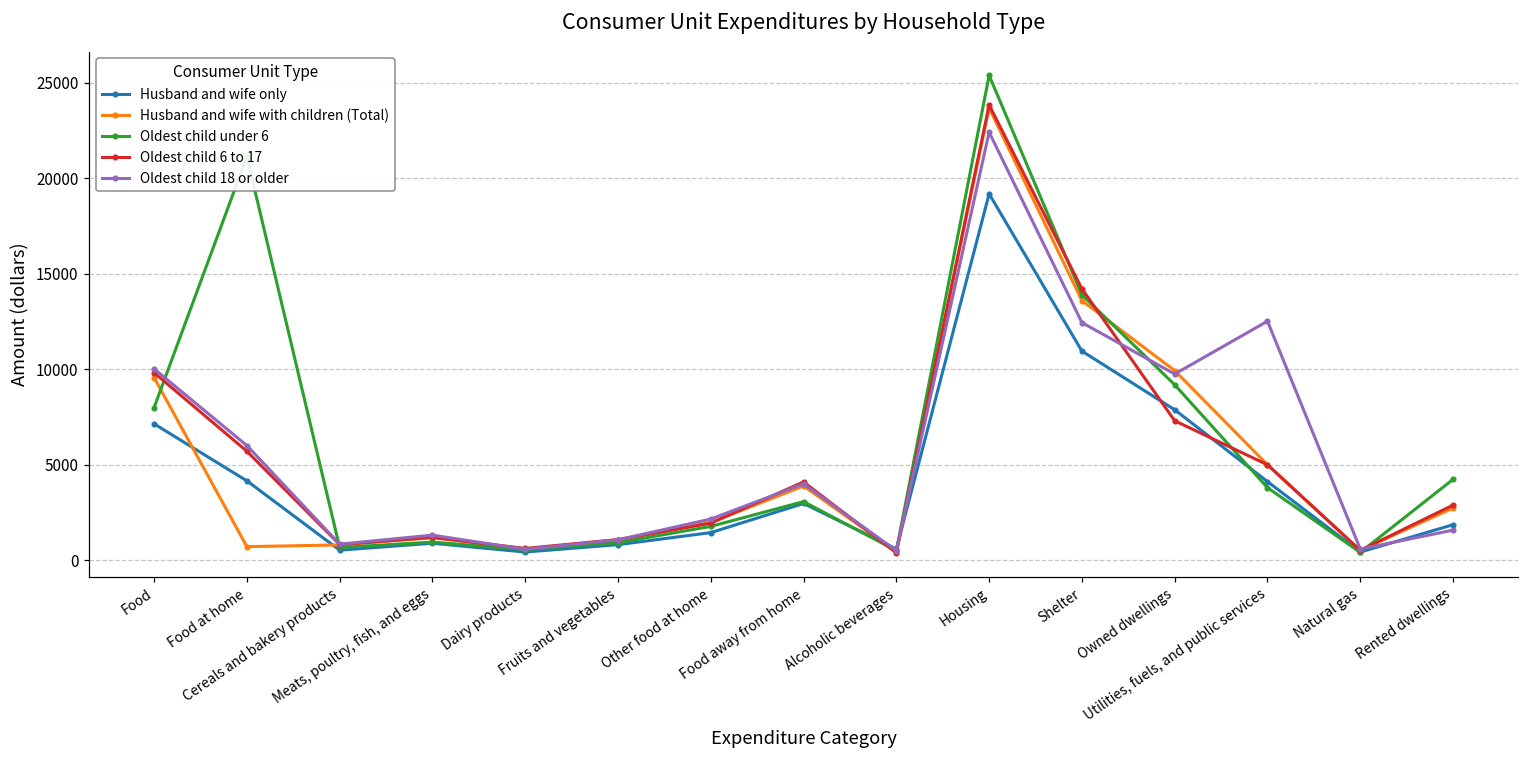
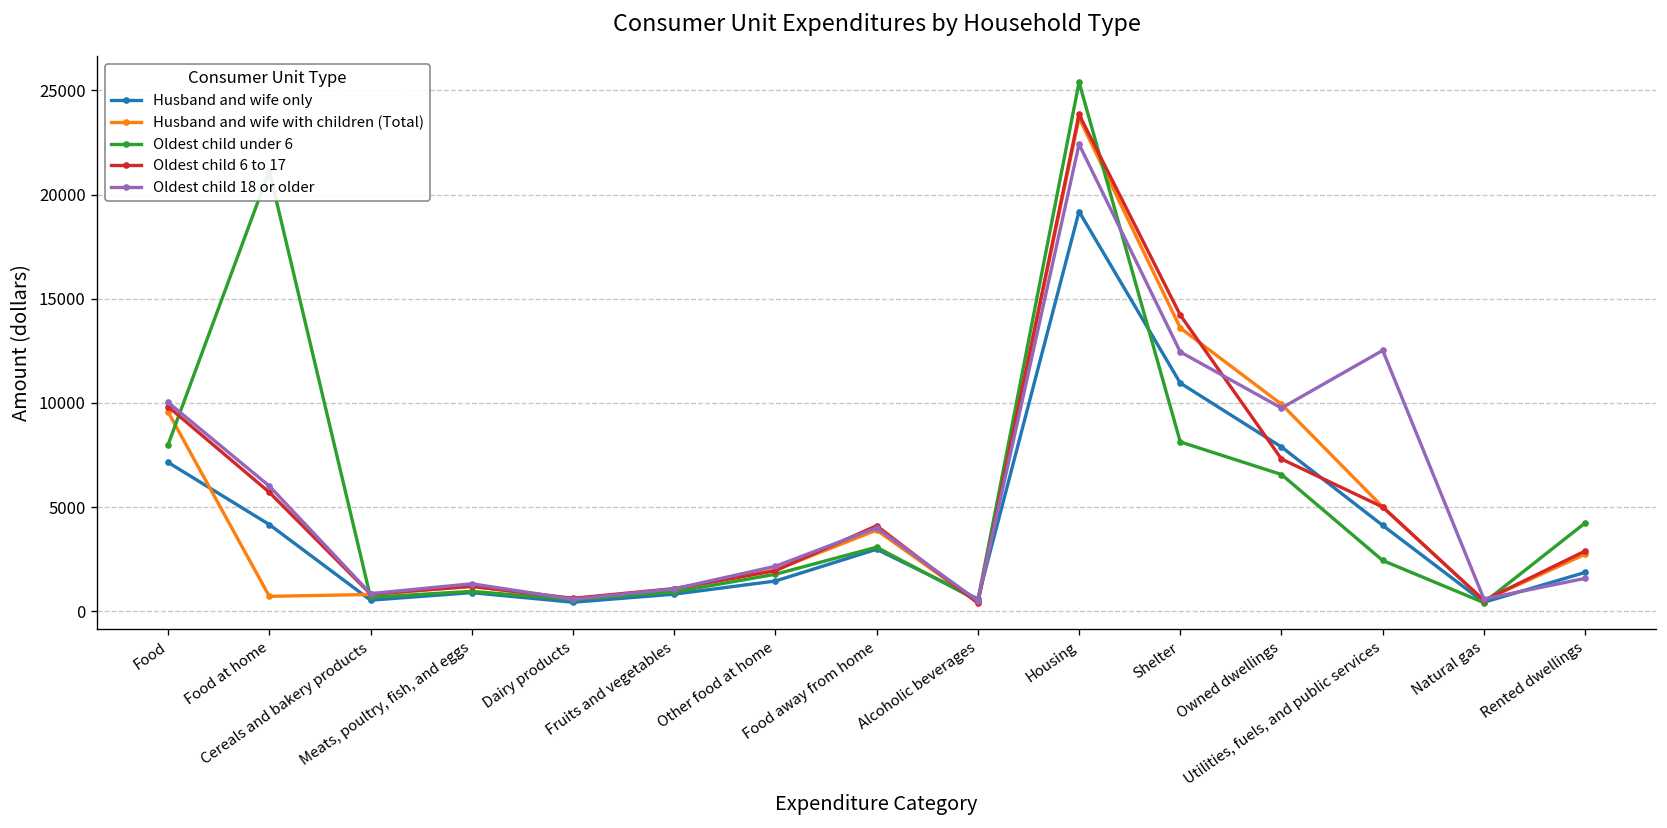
  {
    "Husband and wife only": {
      "Food": 7200,
      "Food at home": 4200,
      "Other food at home": 1500,
      "Housing": 19200,
      "Shelter": 11000,
      "Owned dwellings": 7900,
      "Utilities, fuels, and public services": 4100,
      "Rented dwellings": 1900
    },
    "Husband and wife with children (Total)": {
      "Food": 9600,
      "Food at home": 700,
      "Housing": 23700,
      "Shelter": 13600,
      "Owned dwellings": 9900,
      "Rented dwellings": 2700
    },
    "Oldest child under 6": {
      "Food": 8000,
      "Other food at home": 1800,
      "Housing": 25400,
-     "Shelter": 13900,
-     "Owned dwellings": 9200,
-     "Utilities, fuels, and public services": 3800,
+     "Shelter": 8100,
+     "Owned dwellings": 6600,
+     "Utilities, fuels, and public services": 2400,
      "Rented dwellings": 4200
    },
    "Oldest child 6 to 17": {
      "Food": 9800,
      "Food at home": 5700,
      "Housing": 23800,
      "Shelter": 14200,
      "Owned dwellings": 7300,
      "Rented dwellings": 2900
    },
    "Oldest child 18 or older": {
      "Food": 10000,
      "Food at home": 6000,
      "Other food at home": 2200,
      "Housing": 22400,
      "Shelter": 12400,
      "Owned dwellings": 9800,
      "Utilities, fuels, and public services": 12500,
      "Rented dwellings": 1600
    }
  }
